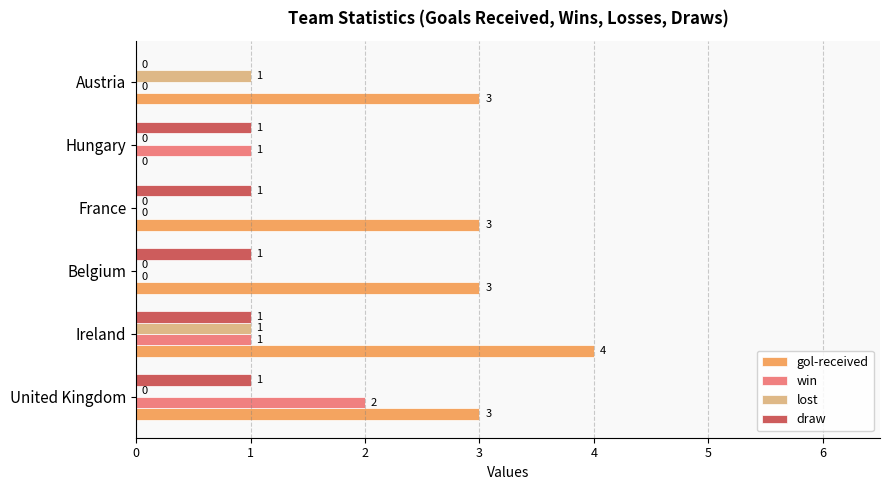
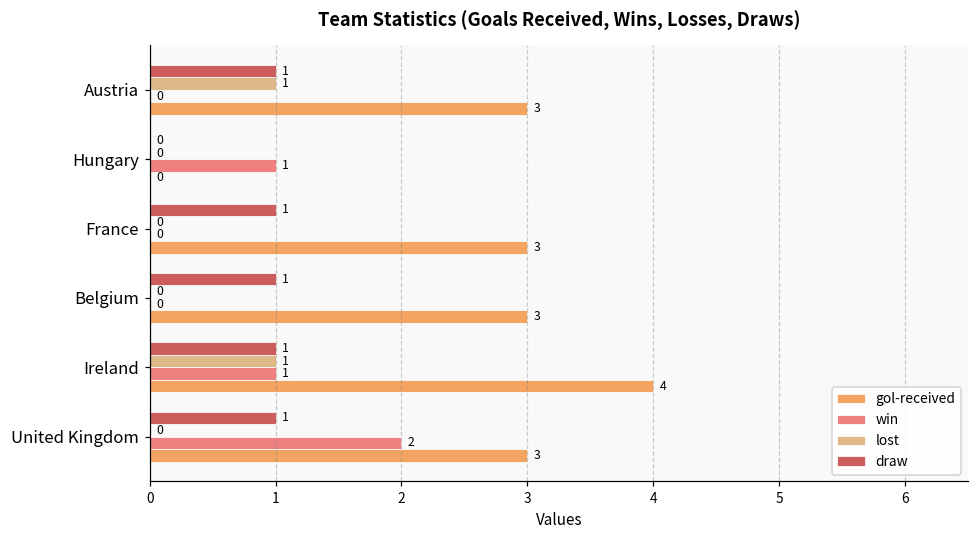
  {
    "draw": {
-     "Austria": 0,
-     "Hungary": 1,
+     "Austria": 1,
+     "Hungary": 0,
      "France": 1,
      "Belgium": 1,
      "Ireland": 1,
      "United Kingdom": 1
    }
  }
